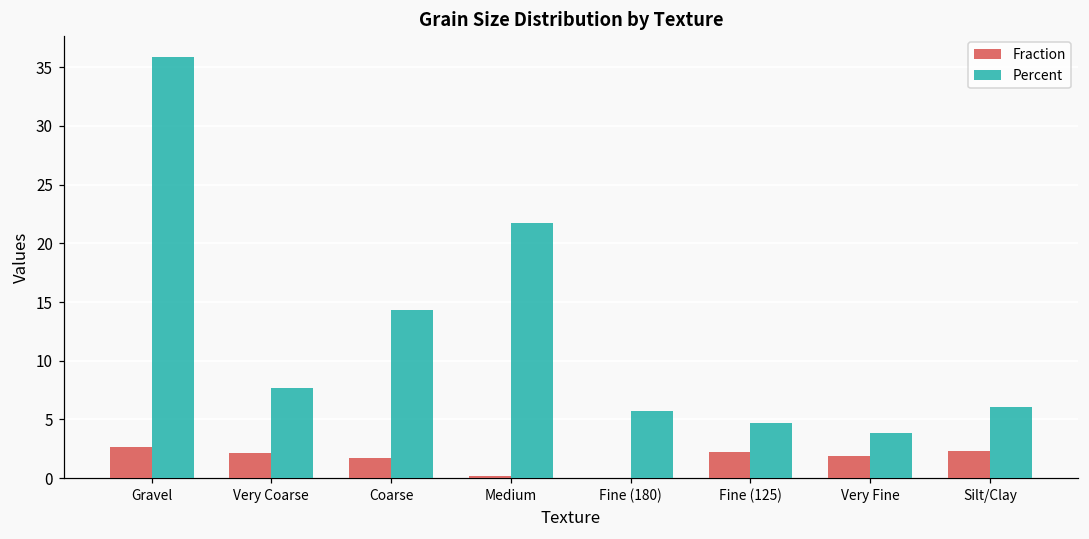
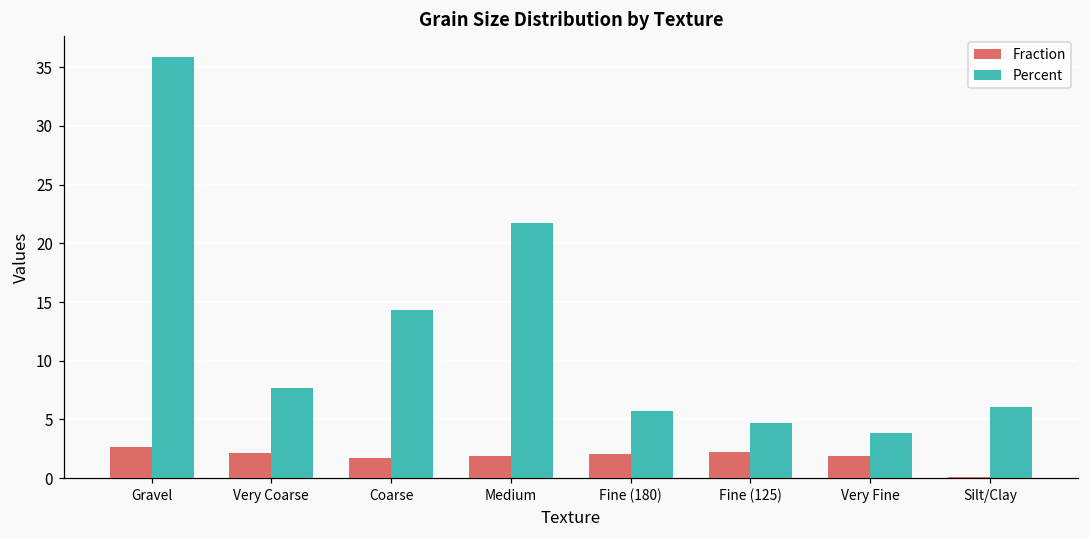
  {
    "Fraction": {
      "Gravel": 2.7,
      "Very Coarse": 2.1,
      "Coarse": 1.7,
-     "Medium": 0.2,
-     "Fine (180)": 0.1,
+     "Medium": 1.9,
+     "Fine (180)": 2.0,
      "Fine (125)": 2.2,
      "Very Fine": 1.9,
-     "Silt/Clay": 2.3
+     "Silt/Clay": 0.1
    },
    "Percent": {
      "Gravel": 35.9,
      "Very Coarse": 7.7,
      "Coarse": 14.3,
      "Medium": 21.7,
      "Fine (180)": 5.7,
      "Fine (125)": 4.7,
      "Very Fine": 3.9,
      "Silt/Clay": 6.1
    }
  }
